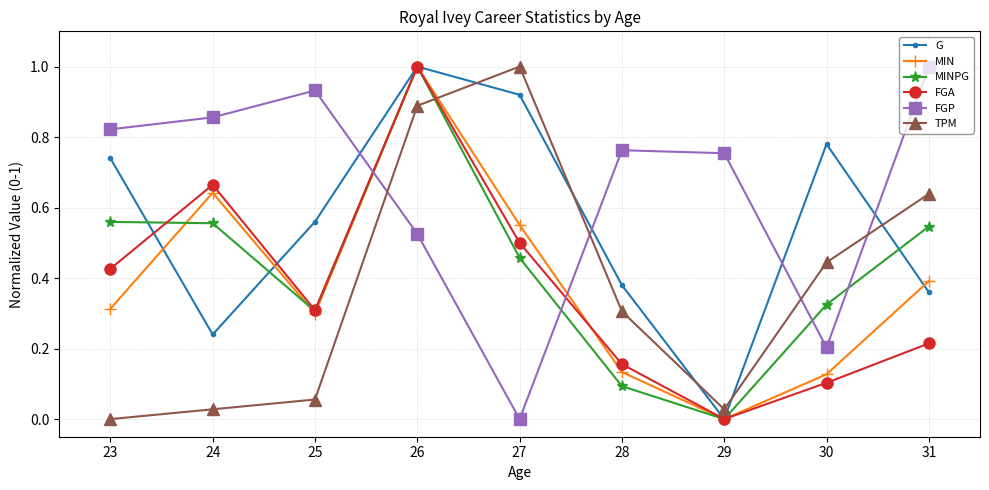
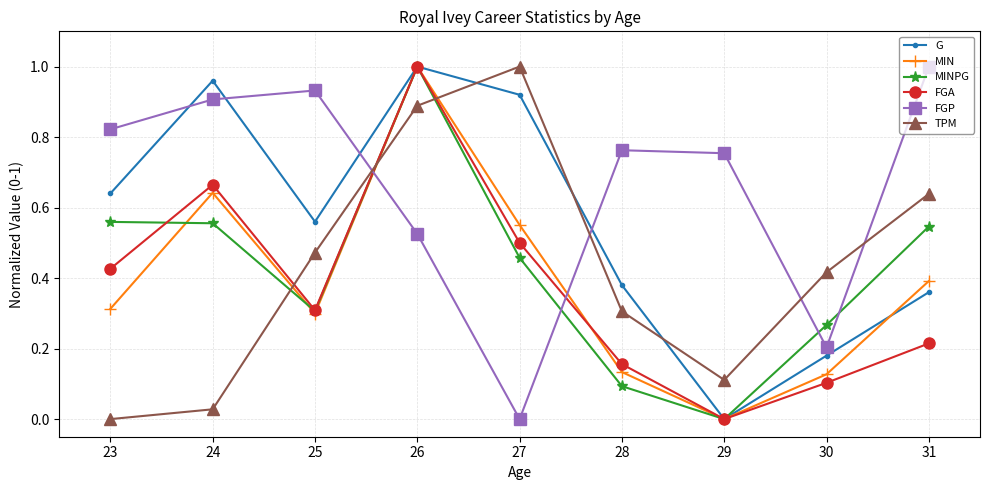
  {
    "G": {
-     "23": 0.74,
-     "24": 0.24,
+     "23": 0.64,
+     "24": 0.96,
      "25": 0.56,
      "27": 0.92,
      "28": 0.38,
-     "30": 0.78,
+     "30": 0.18,
      "31": 0.36
    },
    "MIN": {
      "23": 0.31,
      "24": 0.64,
      "27": 0.55,
      "28": 0.13,
      "30": 0.13,
      "31": 0.39
    },
    "MINPG": {
      "23": 0.56,
      "24": 0.56,
      "27": 0.46,
      "28": 0.09,
-     "30": 0.32,
+     "30": 0.27,
      "31": 0.55
    },
    "FGA": {
      "23": 0.43,
      "24": 0.66,
      "27": 0.50,
      "28": 0.16,
      "30": 0.10,
      "31": 0.21
    },
    "FGP": {
      "23": 0.82,
-     "24": 0.86,
+     "24": 0.91,
      "25": 0.93,
      "26": 0.53,
      "27": 0.00,
      "28": 0.76,
      "29": 0.75,
      "30": 0.20
    },
    "TPM": {
      "23": 0.00,
      "24": 0.03,
-     "25": 0.06,
+     "25": 0.47,
      "26": 0.89,
      "27": 1.00,
      "28": 0.31,
-     "29": 0.03,
-     "30": 0.44,
+     "29": 0.11,
+     "30": 0.42,
      "31": 0.64
    }
  }
